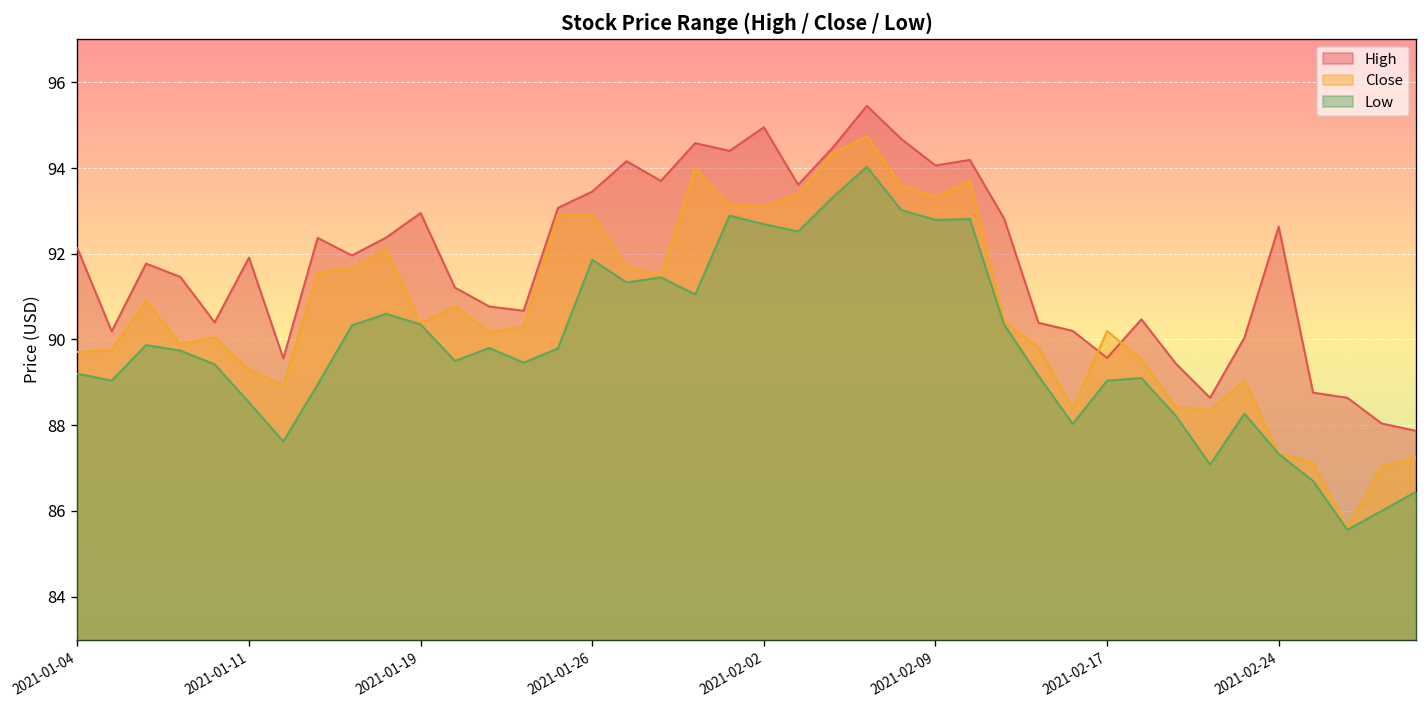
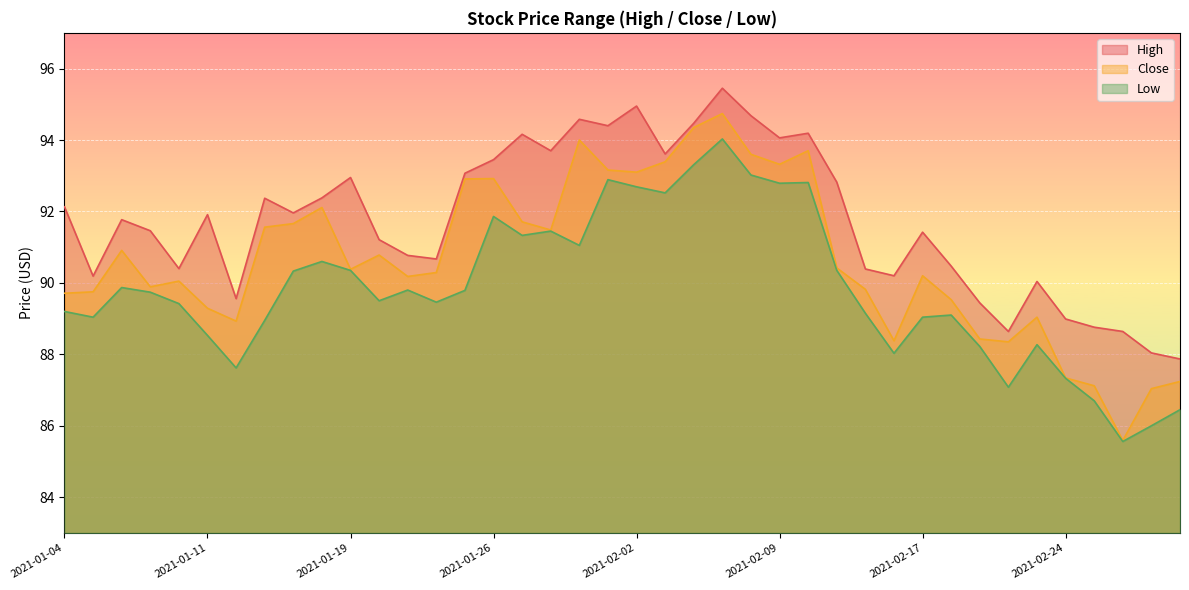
  {
    "High": {
      "2021-01-04": 92.1,
      "2021-01-11": 91.9,
      "2021-01-19": 93.0,
      "2021-01-26": 93.5,
      "2021-02-02": 95.0,
      "2021-02-09": 94.1,
-     "2021-02-17": 89.6,
-     "2021-02-24": 92.6
+     "2021-02-17": 91.4,
+     "2021-02-24": 89.0
    },
    "Close": {
      "2021-01-04": 89.7,
      "2021-01-11": 89.3,
      "2021-01-26": 92.9,
      "2021-02-02": 93.1,
      "2021-02-09": 93.3,
      "2021-02-17": 90.2
    },
    "Low": {
      "2021-01-04": 89.2,
      "2021-01-11": 88.5,
      "2021-01-26": 91.9,
      "2021-02-02": 92.7,
      "2021-02-09": 92.8,
      "2021-02-17": 89.0
    }
  }
